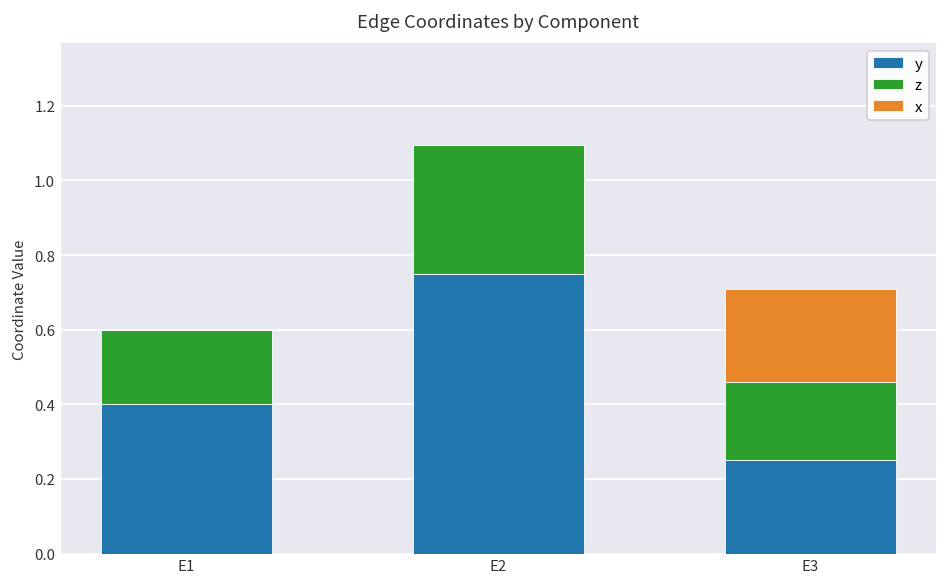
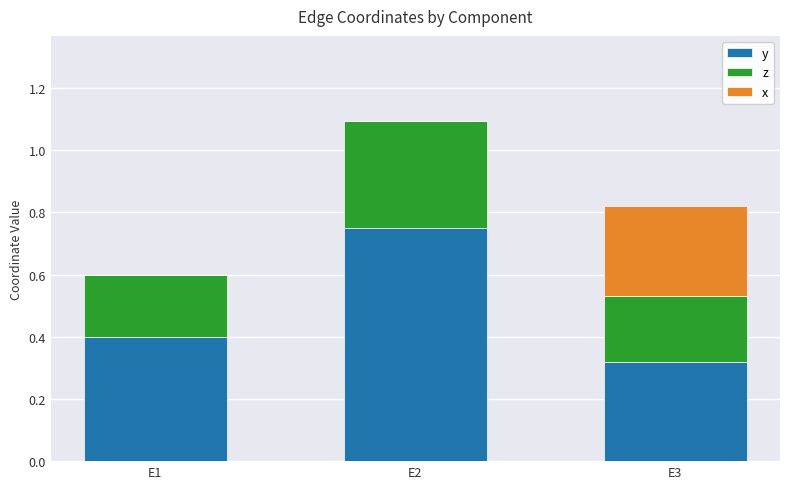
  {
    "y": {
      "E1": 0.40,
      "E2": 0.75,
-     "E3": 0.25
+     "E3": 0.32
    },
    "z": {
      "E1": 0.20,
      "E2": 0.34,
      "E3": 0.21
    },
    "x": {
      "E1": 0.00,
      "E2": 0.00,
-     "E3": 0.25
+     "E3": 0.29
    }
  }
